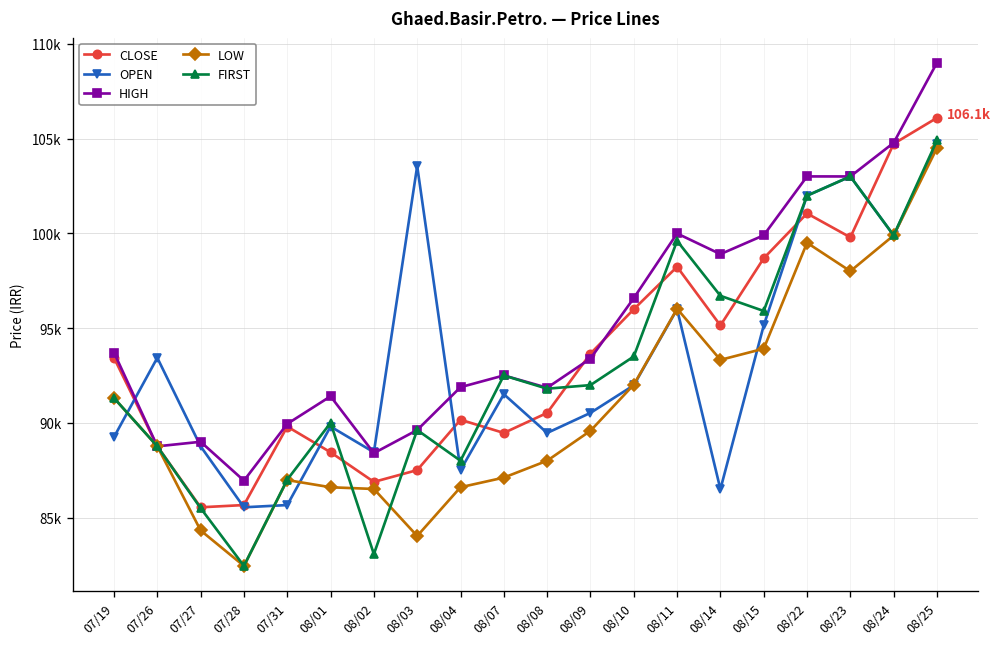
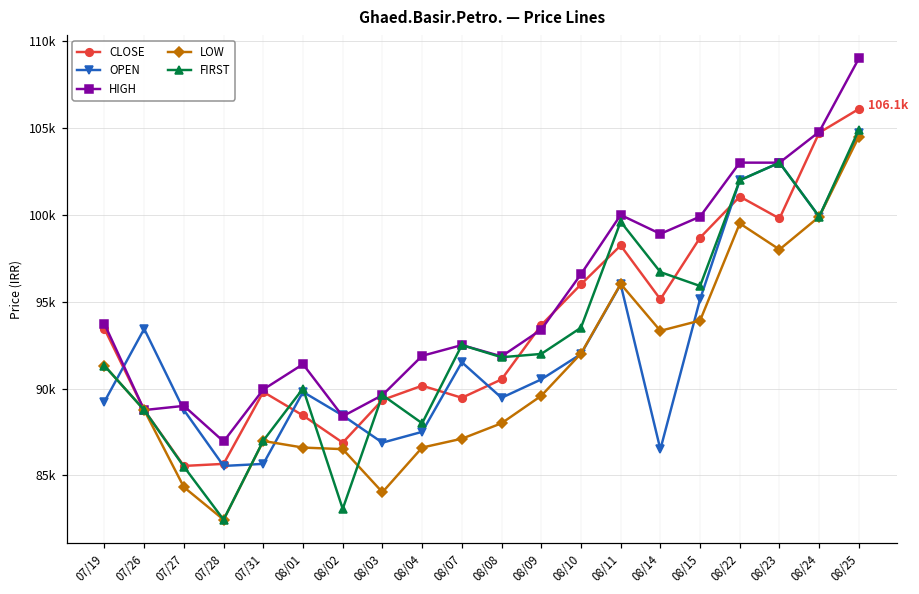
  {
    "CLOSE": {
      "07/19": 93400,
      "08/01": 88400,
      "08/02": 86900,
-     "08/03": 87500,
+     "08/03": 89300,
      "08/04": 90200,
      "08/07": 89500,
      "08/08": 90500,
      "08/09": 93700,
      "08/10": 96000,
      "08/11": 98200,
      "08/14": 95100,
      "08/15": 98700,
      "08/22": 101000,
      "08/23": 99800
    },
    "OPEN": {
      "07/19": 89200,
      "07/26": 93400,
      "07/27": 88800,
      "07/31": 85700,
      "08/01": 89800,
-     "08/03": 103500,
+     "08/03": 86900,
      "08/04": 87500,
      "08/07": 91500,
      "08/08": 89500,
      "08/09": 90500,
      "08/14": 86500,
      "08/15": 95100,
      "08/25": 104700
    },
    "HIGH": {
      "07/19": 93700,
      "07/27": 89000,
      "07/28": 87000,
      "08/01": 91400,
      "08/04": 91900,
      "08/09": 93400,
      "08/10": 96600,
      "08/11": 100000,
      "08/14": 98900,
      "08/15": 99900,
      "08/22": 103000,
      "08/25": 109000
    },
    "LOW": {
      "07/27": 84300,
      "08/01": 86600,
      "08/02": 86500,
      "08/03": 84000,
      "08/04": 86600,
      "08/07": 87100,
      "08/08": 88000,
      "08/09": 89600,
      "08/14": 93300,
      "08/15": 93900,
      "08/22": 99500,
      "08/23": 98000,
      "08/25": 104500
    },
    "FIRST": {
      "08/01": 90000,
      "08/02": 83100,
      "08/04": 88000,
      "08/09": 92000,
      "08/10": 93500,
      "08/11": 99600,
      "08/14": 96700,
      "08/15": 95900,
      "08/25": 104900
    }
  }
